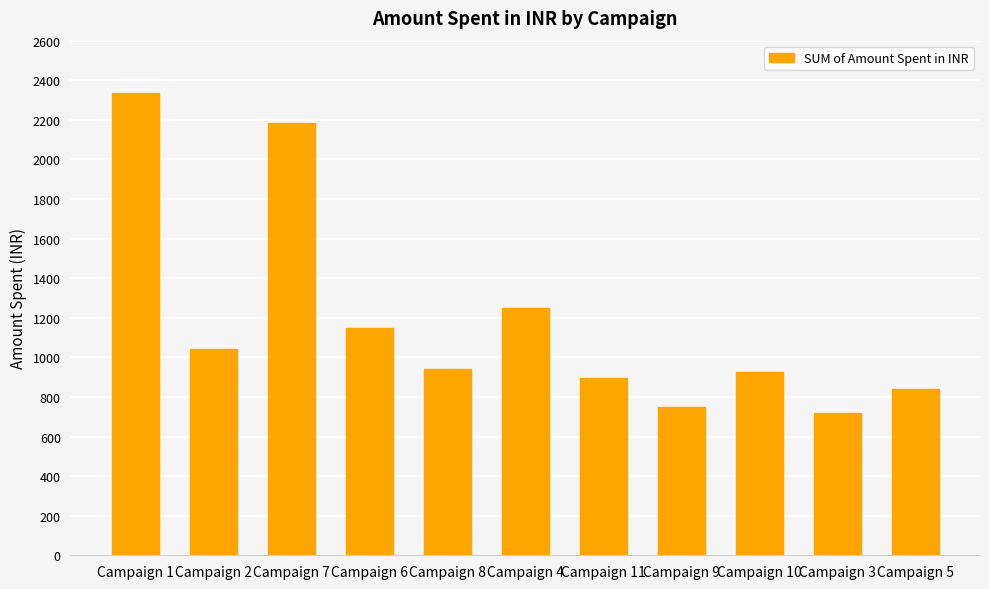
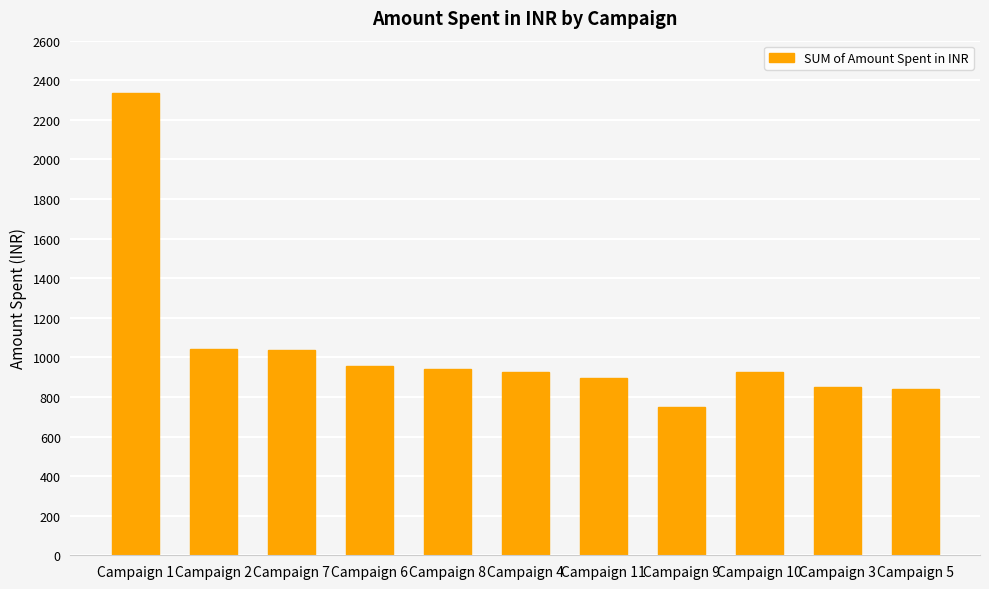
  {
    "Campaign 1": 2330,
    "Campaign 2": 1040,
-   "Campaign 7": 2180,
-   "Campaign 6": 1150,
+   "Campaign 7": 1040,
+   "Campaign 6": 960,
    "Campaign 8": 940,
-   "Campaign 4": 1250,
+   "Campaign 4": 920,
    "Campaign 11": 900,
    "Campaign 9": 750,
    "Campaign 10": 930,
-   "Campaign 3": 720,
+   "Campaign 3": 850,
    "Campaign 5": 840
  }
